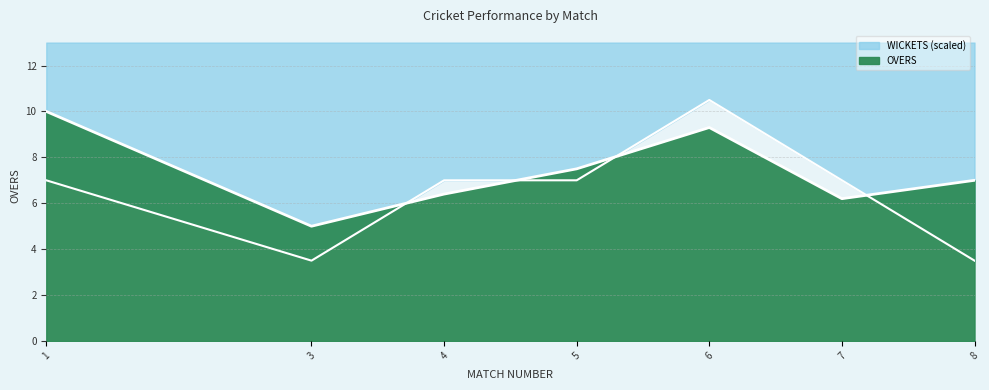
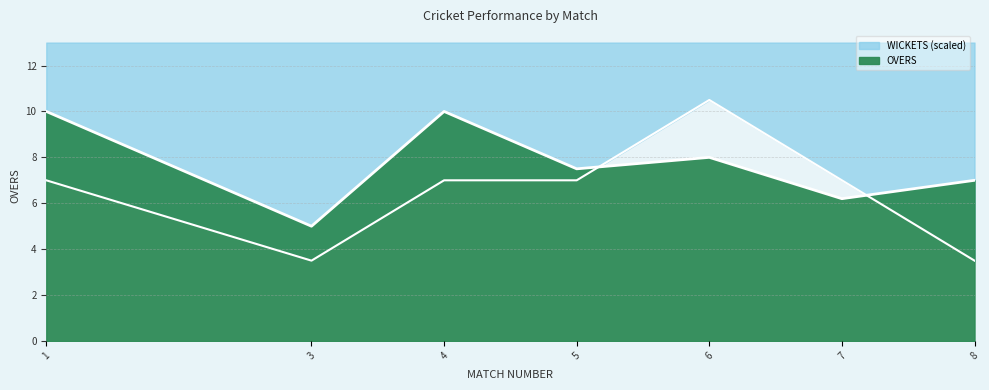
  {
    "OVERS": {
      "1": 10.0,
      "3": 5.0,
-     "4": 6.4,
+     "4": 10.0,
      "5": 7.5,
-     "6": 9.3,
+     "6": 8.0,
      "7": 6.2,
      "8": 7.0
    }
  }
